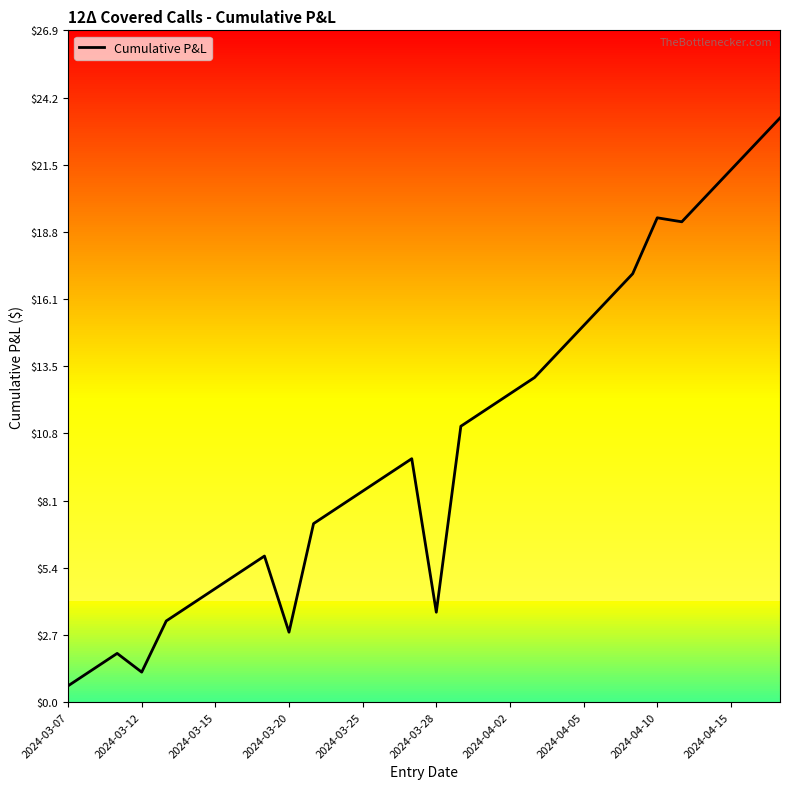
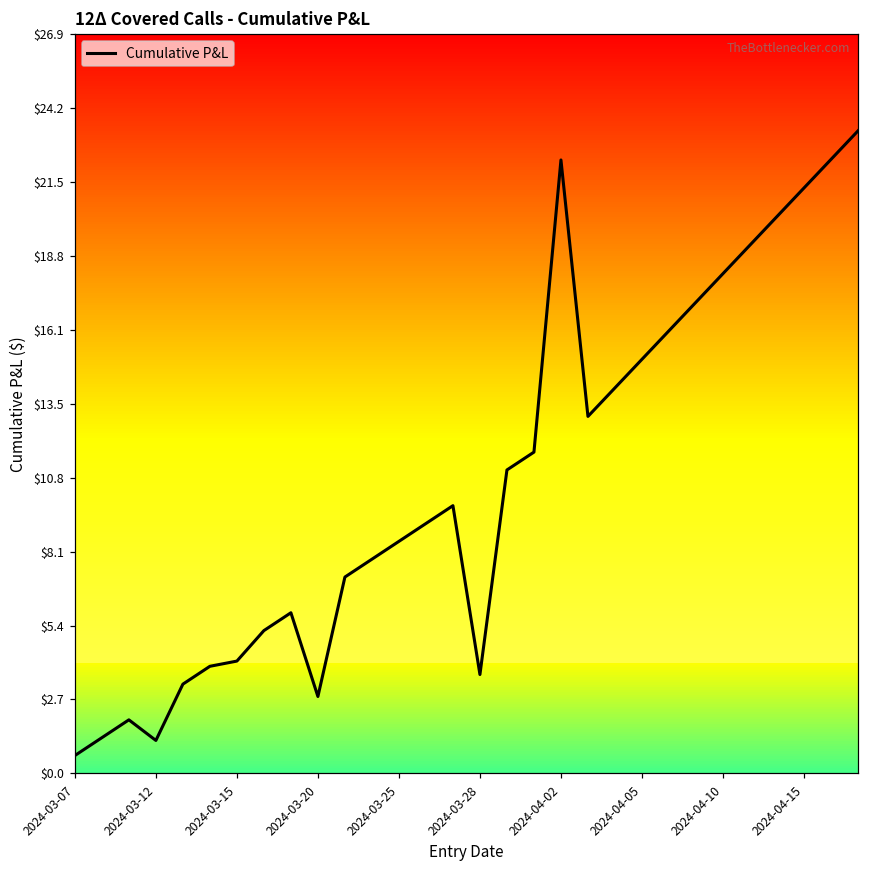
  {
    "2024-03-07": "$0.7",
    "2024-03-12": "$1.2",
-   "2024-03-15": "$4.6",
+   "2024-03-15": "$4.1",
    "2024-03-20": "$2.8",
    "2024-03-25": "$8.5",
    "2024-03-28": "$3.6",
-   "2024-04-02": "$12.4",
+   "2024-04-02": "$22.3",
    "2024-04-05": "$15.1",
-   "2024-04-10": "$19.4",
+   "2024-04-10": "$18.2",
    "2024-04-15": "$21.3"
  }
